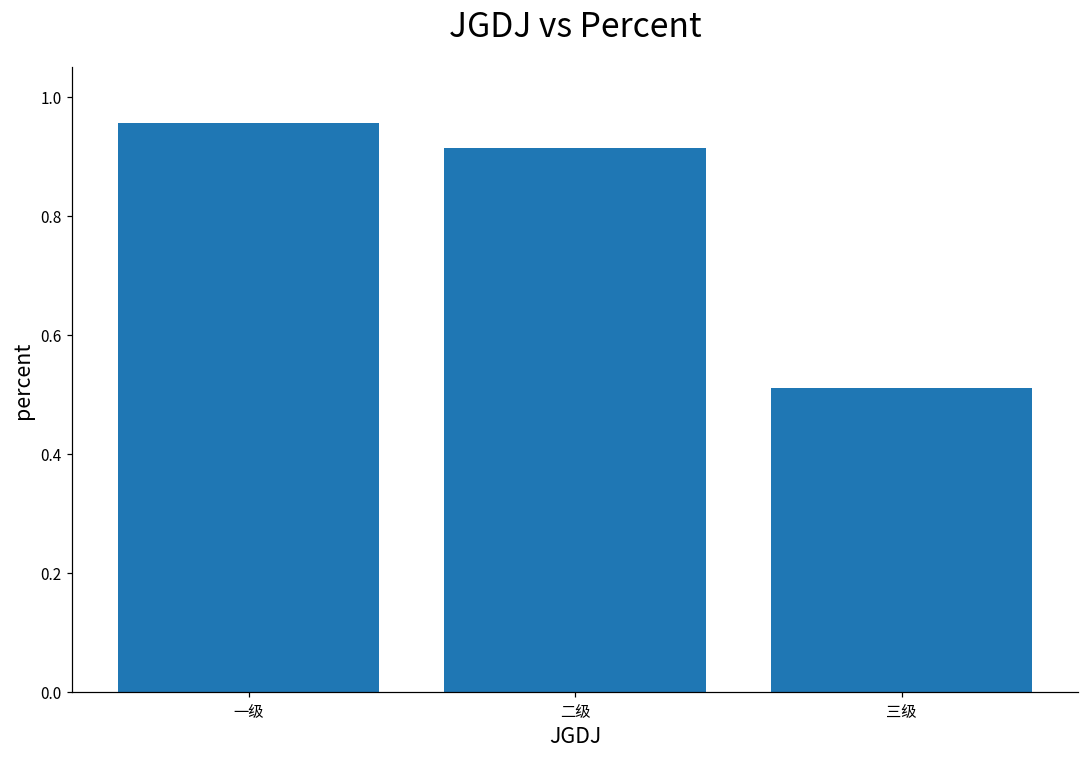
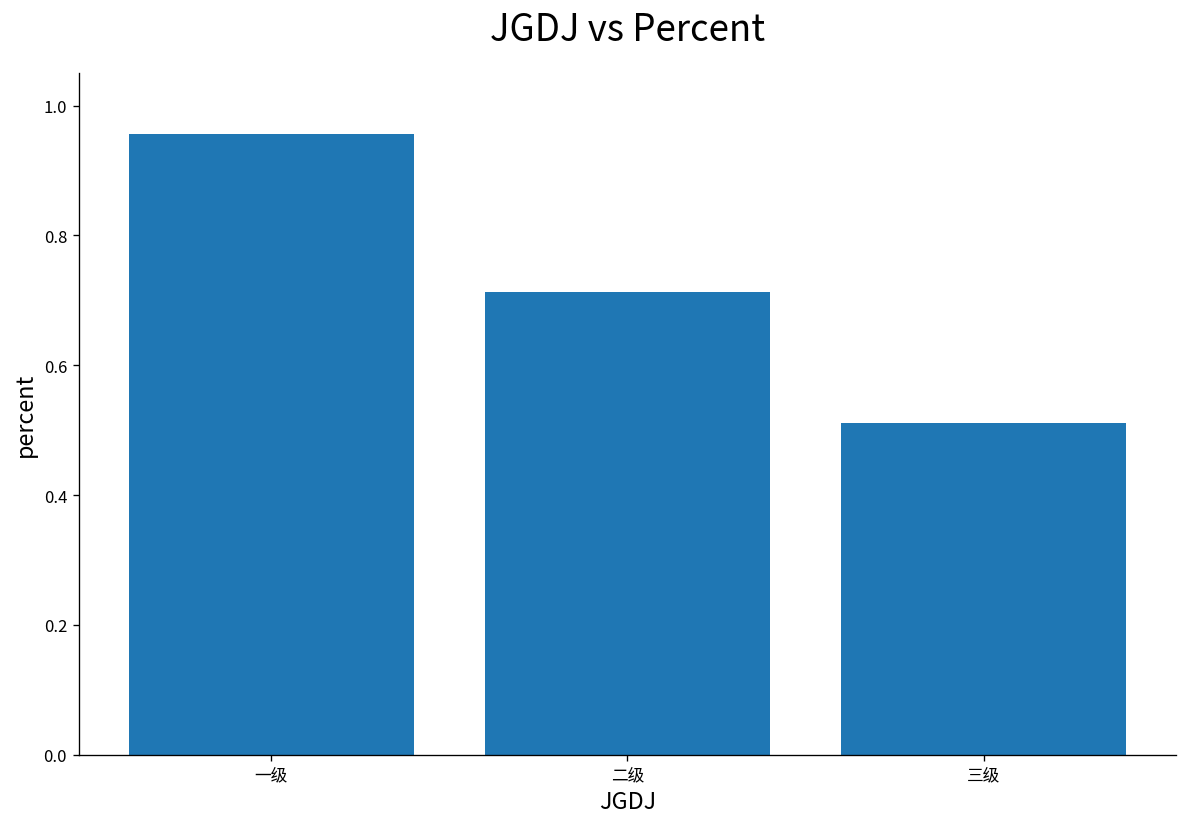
  {
    "一级": 0.96,
-   "二级": 0.91,
+   "二级": 0.71,
    "三级": 0.51
  }
